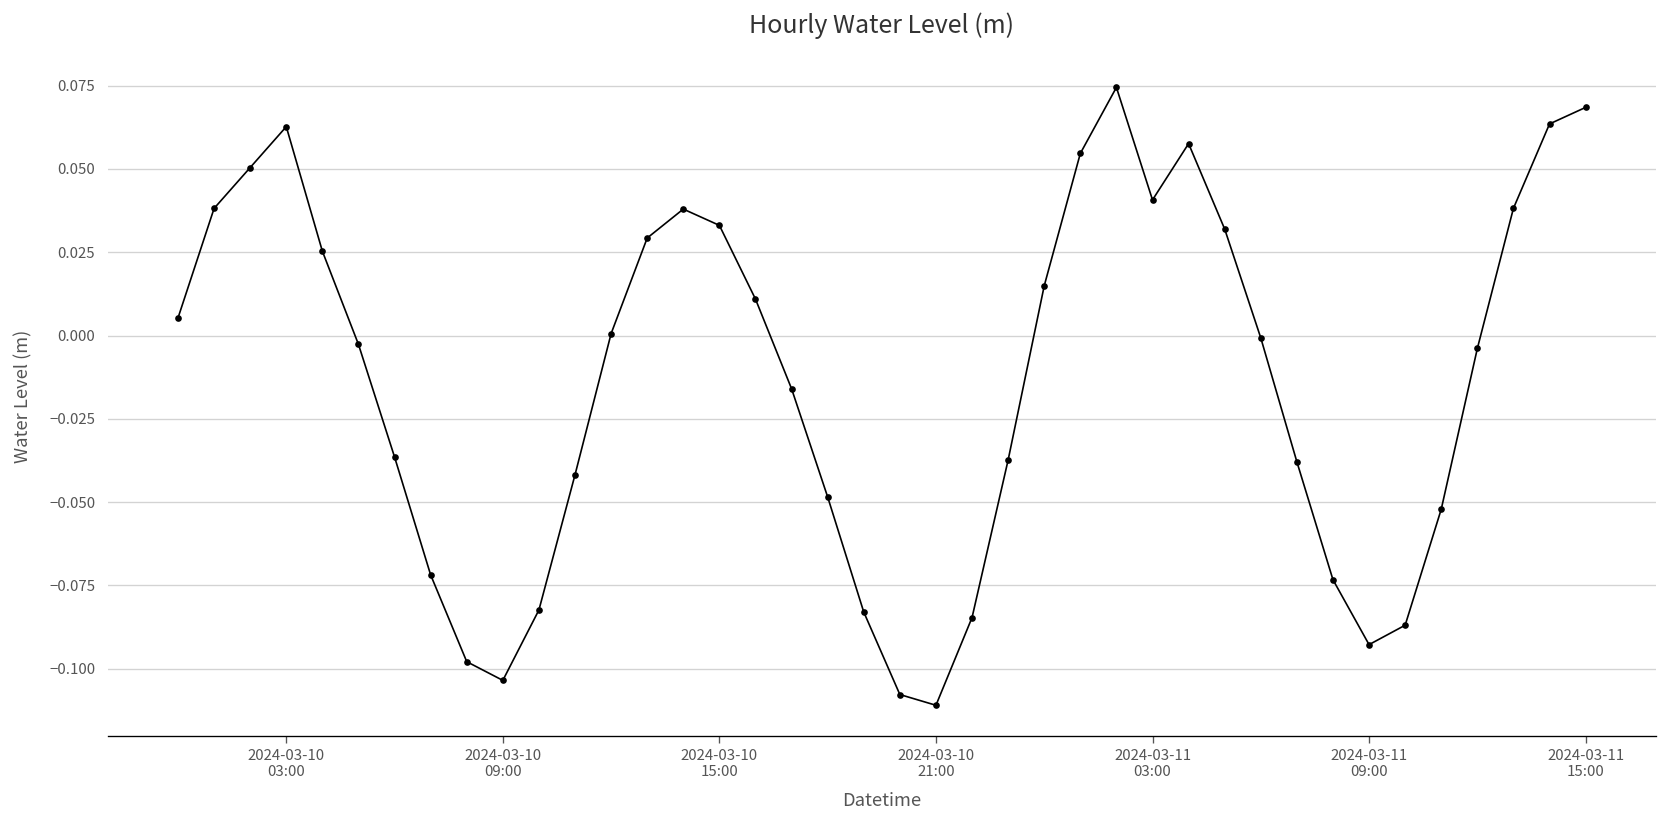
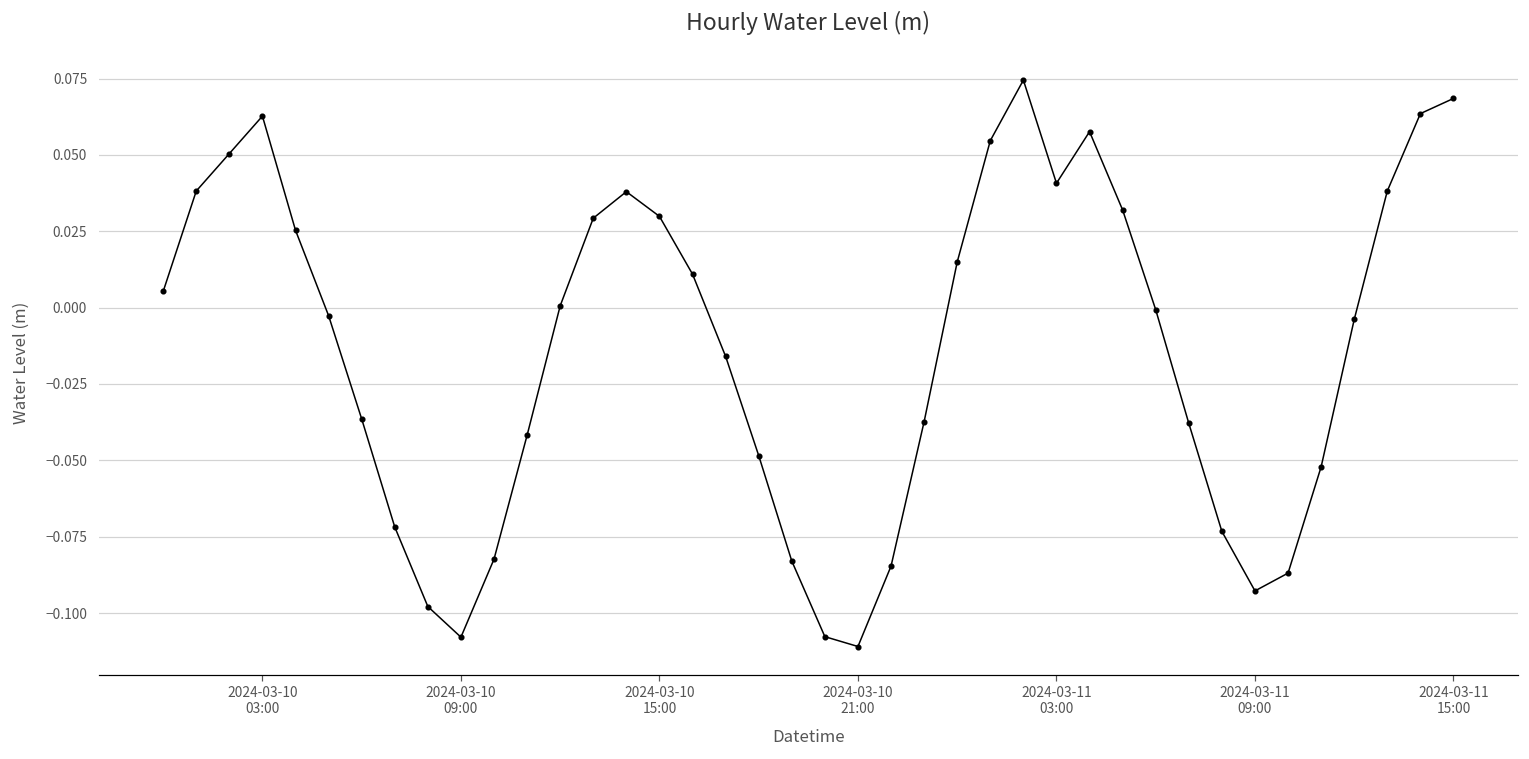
  {
    "2024-03-10 03:00": 0.063,
-   "2024-03-10 09:00": -0.103,
-   "2024-03-10 15:00": 0.033,
+   "2024-03-10 09:00": -0.108,
+   "2024-03-10 15:00": 0.030,
    "2024-03-10 21:00": -0.111,
    "2024-03-11 03:00": 0.041,
    "2024-03-11 09:00": -0.093,
    "2024-03-11 15:00": 0.068
  }
